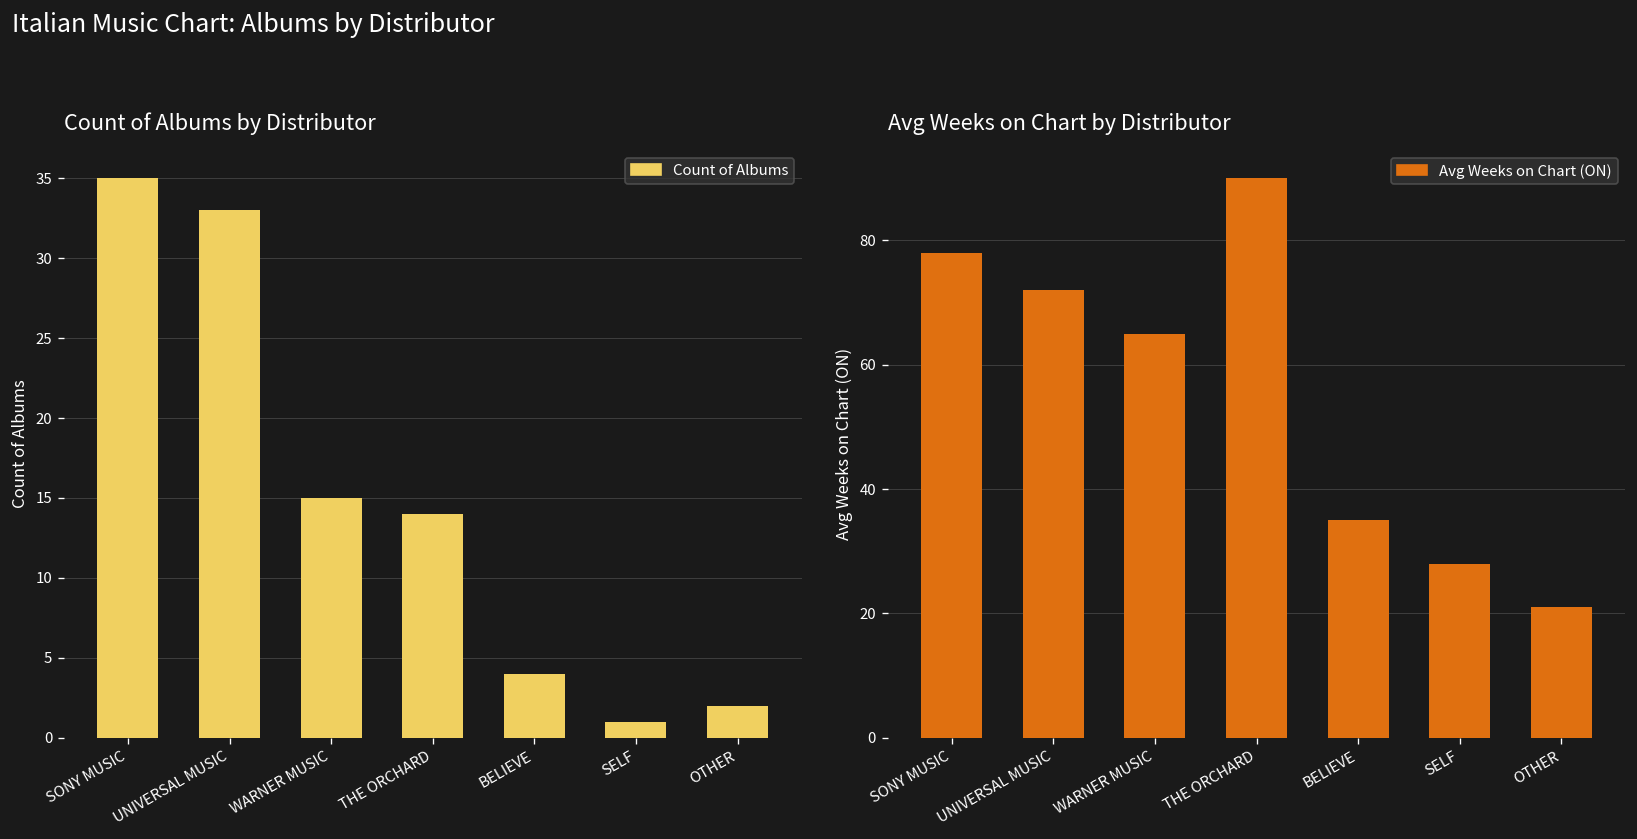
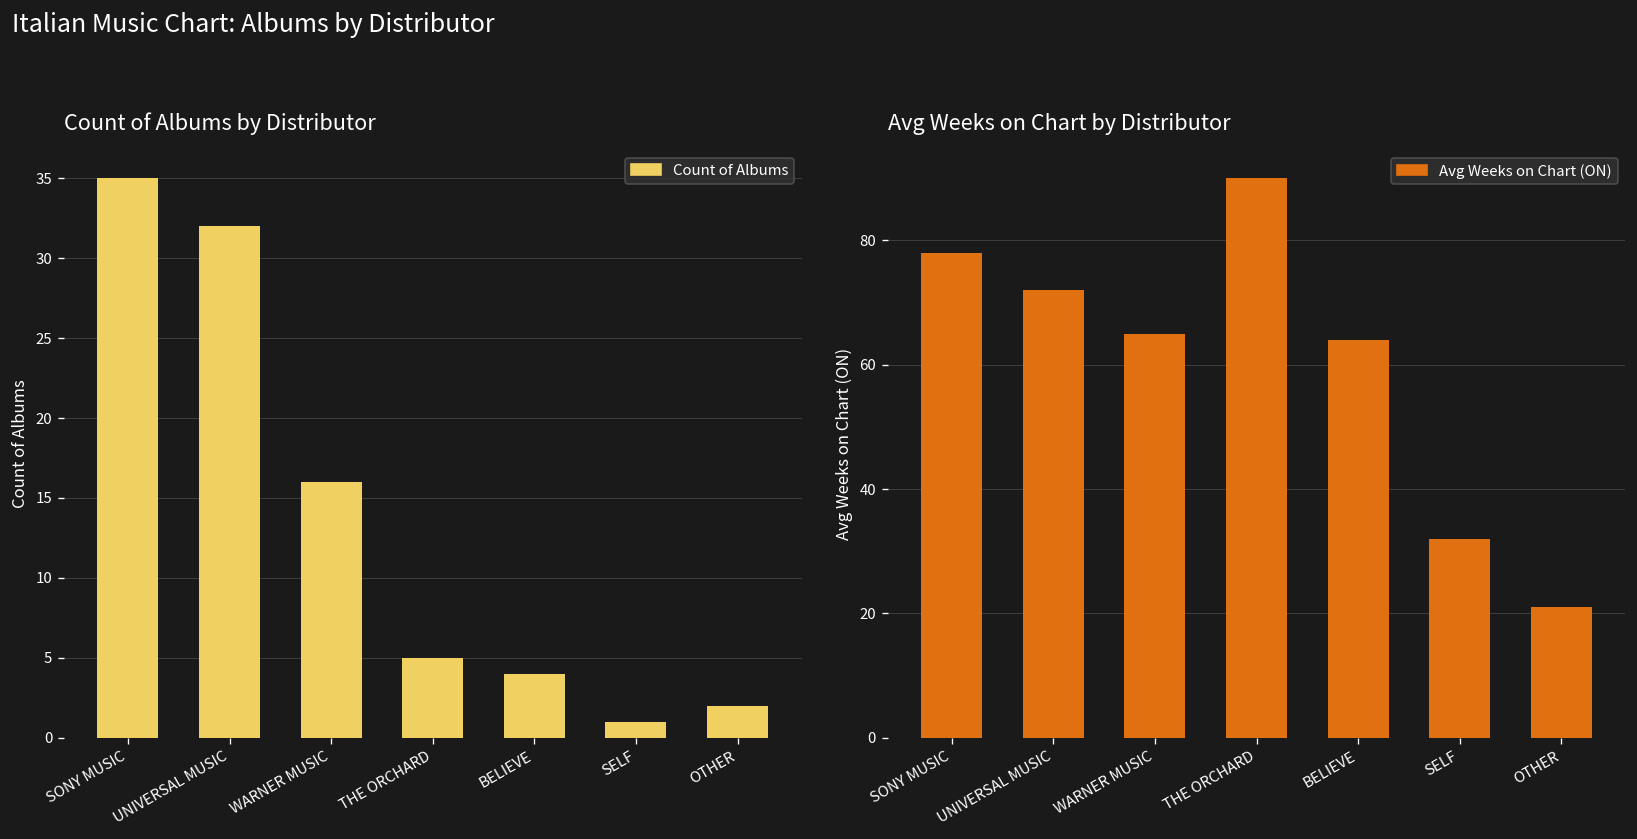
  {
    "Count of Albums by Distributor": {
      "SONY MUSIC": 35,
-     "UNIVERSAL MUSIC": 33,
-     "WARNER MUSIC": 15,
-     "THE ORCHARD": 14,
+     "UNIVERSAL MUSIC": 32,
+     "WARNER MUSIC": 16,
+     "THE ORCHARD": 5,
      "BELIEVE": 4,
      "SELF": 1,
      "OTHER": 2
    },
    "Avg Weeks on Chart by Distributor": {
      "SONY MUSIC": 78,
      "UNIVERSAL MUSIC": 72,
      "WARNER MUSIC": 65,
      "THE ORCHARD": 90,
-     "BELIEVE": 35,
-     "SELF": 28,
+     "BELIEVE": 64,
+     "SELF": 32,
      "OTHER": 21
    }
  }
